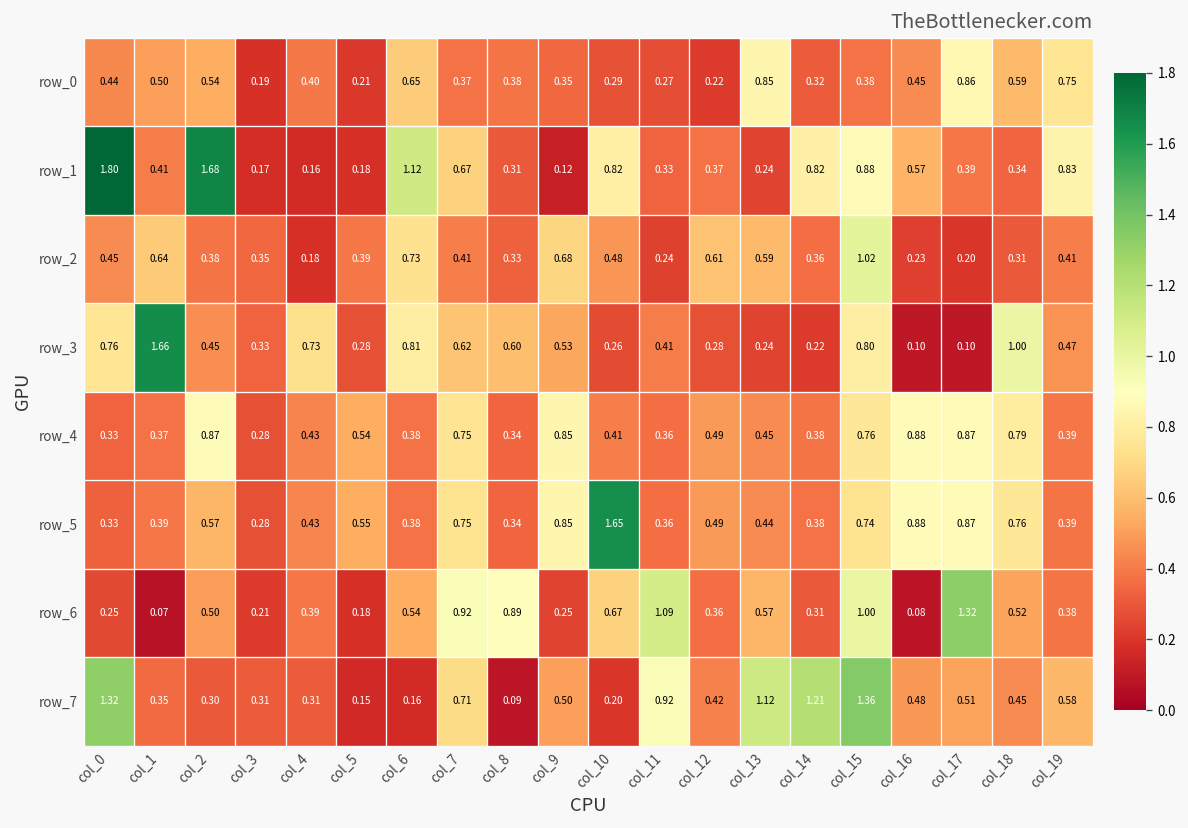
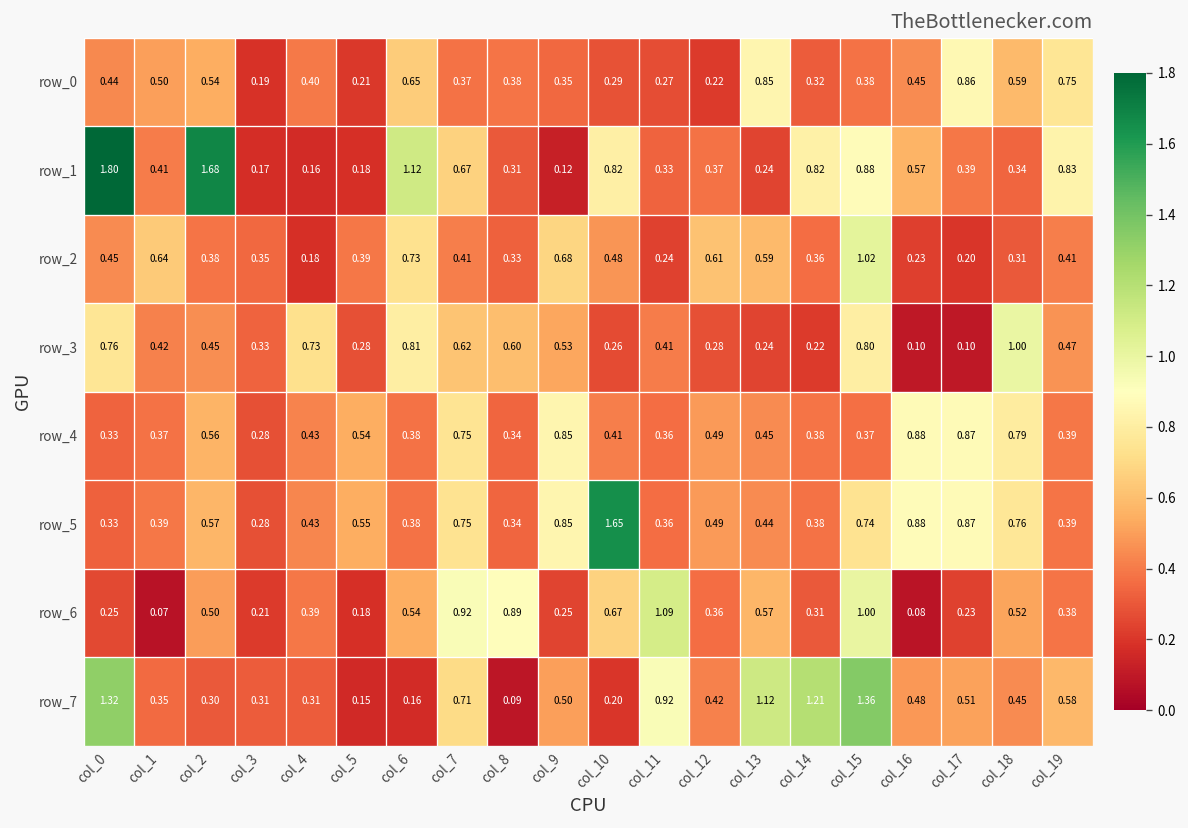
  {
    "row_0": {
      "col_0": 0.44,
      "col_1": 0.50,
      "col_2": 0.54,
      "col_3": 0.19,
      "col_4": 0.40,
      "col_5": 0.21,
      "col_6": 0.65,
      "col_7": 0.37,
      "col_8": 0.38,
      "col_9": 0.35,
      "col_10": 0.29,
      "col_11": 0.27,
      "col_12": 0.22,
      "col_13": 0.85,
      "col_14": 0.32,
      "col_15": 0.38,
      "col_16": 0.45,
      "col_17": 0.86,
      "col_18": 0.59,
      "col_19": 0.75
    },
    "row_1": {
      "col_0": 1.80,
      "col_1": 0.41,
      "col_2": 1.68,
      "col_3": 0.17,
      "col_4": 0.16,
      "col_5": 0.18,
      "col_6": 1.12,
      "col_7": 0.67,
      "col_8": 0.31,
      "col_9": 0.12,
      "col_10": 0.82,
      "col_11": 0.33,
      "col_12": 0.37,
      "col_13": 0.24,
      "col_14": 0.82,
      "col_15": 0.88,
      "col_16": 0.57,
      "col_17": 0.39,
      "col_18": 0.34,
      "col_19": 0.83
    },
    "row_2": {
      "col_0": 0.45,
      "col_1": 0.64,
      "col_2": 0.38,
      "col_3": 0.35,
      "col_4": 0.18,
      "col_5": 0.39,
      "col_6": 0.73,
      "col_7": 0.41,
      "col_8": 0.33,
      "col_9": 0.68,
      "col_10": 0.48,
      "col_11": 0.24,
      "col_12": 0.61,
      "col_13": 0.59,
      "col_14": 0.36,
      "col_15": 1.02,
      "col_16": 0.23,
      "col_17": 0.20,
      "col_18": 0.31,
      "col_19": 0.41
    },
    "row_3": {
      "col_0": 0.76,
-     "col_1": 1.66,
+     "col_1": 0.42,
      "col_2": 0.45,
      "col_3": 0.33,
      "col_4": 0.73,
      "col_5": 0.28,
      "col_6": 0.81,
      "col_7": 0.62,
      "col_8": 0.60,
      "col_9": 0.53,
      "col_10": 0.26,
      "col_11": 0.41,
      "col_12": 0.28,
      "col_13": 0.24,
      "col_14": 0.22,
      "col_15": 0.80,
      "col_16": 0.10,
      "col_17": 0.10,
      "col_18": 1.00,
      "col_19": 0.47
    },
    "row_4": {
      "col_0": 0.33,
      "col_1": 0.37,
-     "col_2": 0.87,
+     "col_2": 0.56,
      "col_3": 0.28,
      "col_4": 0.43,
      "col_5": 0.54,
      "col_6": 0.38,
      "col_7": 0.75,
      "col_8": 0.34,
      "col_9": 0.85,
      "col_10": 0.41,
      "col_11": 0.36,
      "col_12": 0.49,
      "col_13": 0.45,
      "col_14": 0.38,
-     "col_15": 0.76,
+     "col_15": 0.37,
      "col_16": 0.88,
      "col_17": 0.87,
      "col_18": 0.79,
      "col_19": 0.39
    },
    "row_5": {
      "col_0": 0.33,
      "col_1": 0.39,
      "col_2": 0.57,
      "col_3": 0.28,
      "col_4": 0.43,
      "col_5": 0.55,
      "col_6": 0.38,
      "col_7": 0.75,
      "col_8": 0.34,
      "col_9": 0.85,
      "col_10": 1.65,
      "col_11": 0.36,
      "col_12": 0.49,
      "col_13": 0.44,
      "col_14": 0.38,
      "col_15": 0.74,
      "col_16": 0.88,
      "col_17": 0.87,
      "col_18": 0.76,
      "col_19": 0.39
    },
    "row_6": {
      "col_0": 0.25,
      "col_1": 0.07,
      "col_2": 0.50,
      "col_3": 0.21,
      "col_4": 0.39,
      "col_5": 0.18,
      "col_6": 0.54,
      "col_7": 0.92,
      "col_8": 0.89,
      "col_9": 0.25,
      "col_10": 0.67,
      "col_11": 1.09,
      "col_12": 0.36,
      "col_13": 0.57,
      "col_14": 0.31,
      "col_15": 1.00,
      "col_16": 0.08,
-     "col_17": 1.32,
+     "col_17": 0.23,
      "col_18": 0.52,
      "col_19": 0.38
    },
    "row_7": {
      "col_0": 1.32,
      "col_1": 0.35,
      "col_2": 0.30,
      "col_3": 0.31,
      "col_4": 0.31,
      "col_5": 0.15,
      "col_6": 0.16,
      "col_7": 0.71,
      "col_8": 0.09,
      "col_9": 0.50,
      "col_10": 0.20,
      "col_11": 0.92,
      "col_12": 0.42,
      "col_13": 1.12,
      "col_14": 1.21,
      "col_15": 1.36,
      "col_16": 0.48,
      "col_17": 0.51,
      "col_18": 0.45,
      "col_19": 0.58
    }
  }
